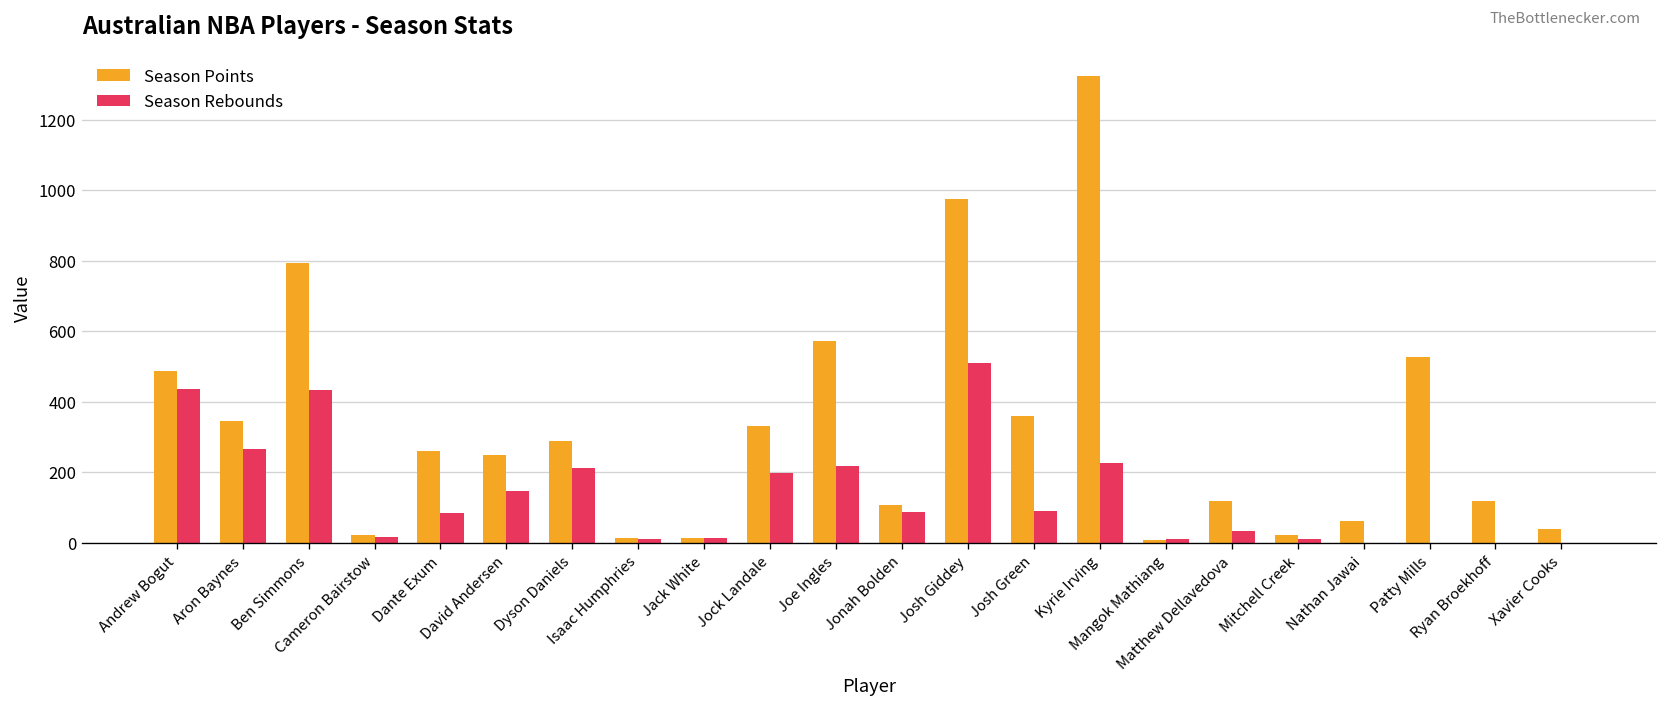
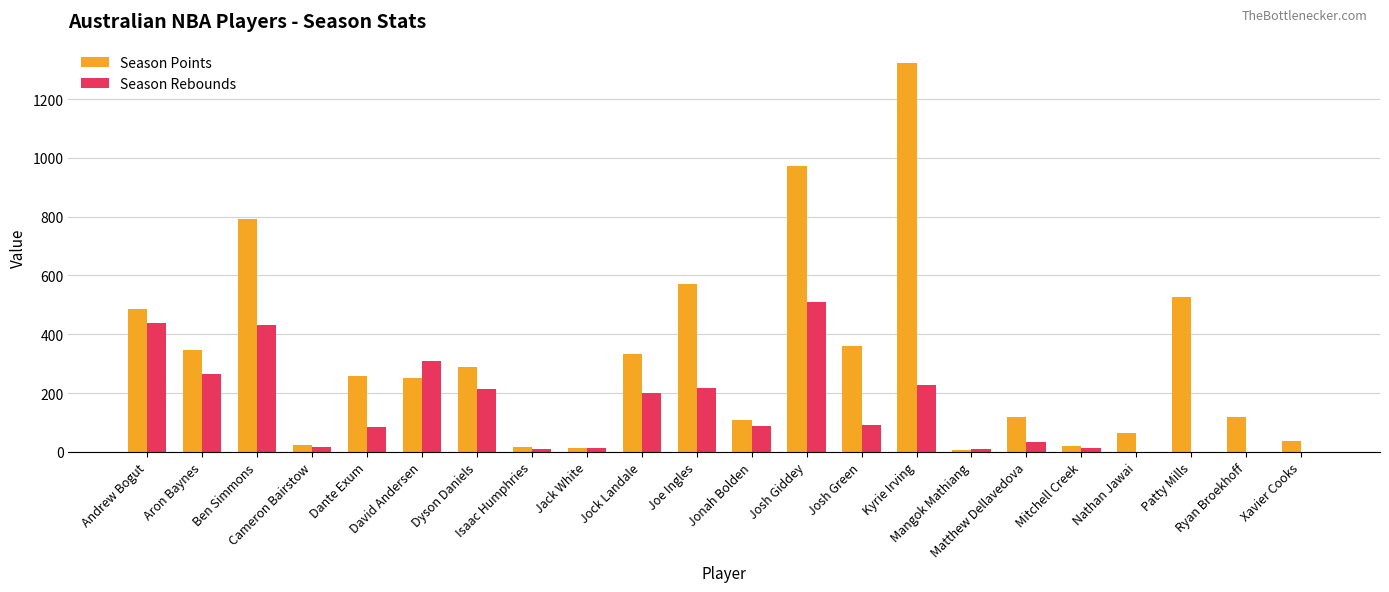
  {
    "Season Points": {
      "Andrew Bogut": 490,
      "Aron Baynes": 350,
      "Ben Simmons": 790,
      "Cameron Bairstow": 20,
      "Dante Exum": 260,
      "David Andersen": 250,
      "Dyson Daniels": 290,
      "Isaac Humphries": 20,
      "Jack White": 10,
      "Jock Landale": 330,
      "Joe Ingles": 570,
      "Jonah Bolden": 110,
      "Josh Giddey": 970,
      "Josh Green": 360,
      "Kyrie Irving": 1320,
      "Matthew Dellavedova": 120,
      "Mitchell Creek": 20,
      "Nathan Jawai": 60,
      "Patty Mills": 530,
      "Ryan Broekhoff": 120,
      "Xavier Cooks": 40
    },
    "Season Rebounds": {
      "Andrew Bogut": 440,
      "Aron Baynes": 270,
      "Ben Simmons": 430,
      "Cameron Bairstow": 20,
      "Dante Exum": 80,
-     "David Andersen": 150,
+     "David Andersen": 310,
      "Dyson Daniels": 210,
      "Isaac Humphries": 10,
      "Jack White": 10,
      "Jock Landale": 200,
      "Joe Ingles": 220,
      "Jonah Bolden": 90,
      "Josh Giddey": 510,
      "Josh Green": 90,
      "Kyrie Irving": 230,
      "Mangok Mathiang": 10,
      "Matthew Dellavedova": 30,
      "Mitchell Creek": 10,
      "Nathan Jawai": 0,
      "Patty Mills": 0,
      "Ryan Broekhoff": 0,
      "Xavier Cooks": 0
    }
  }
